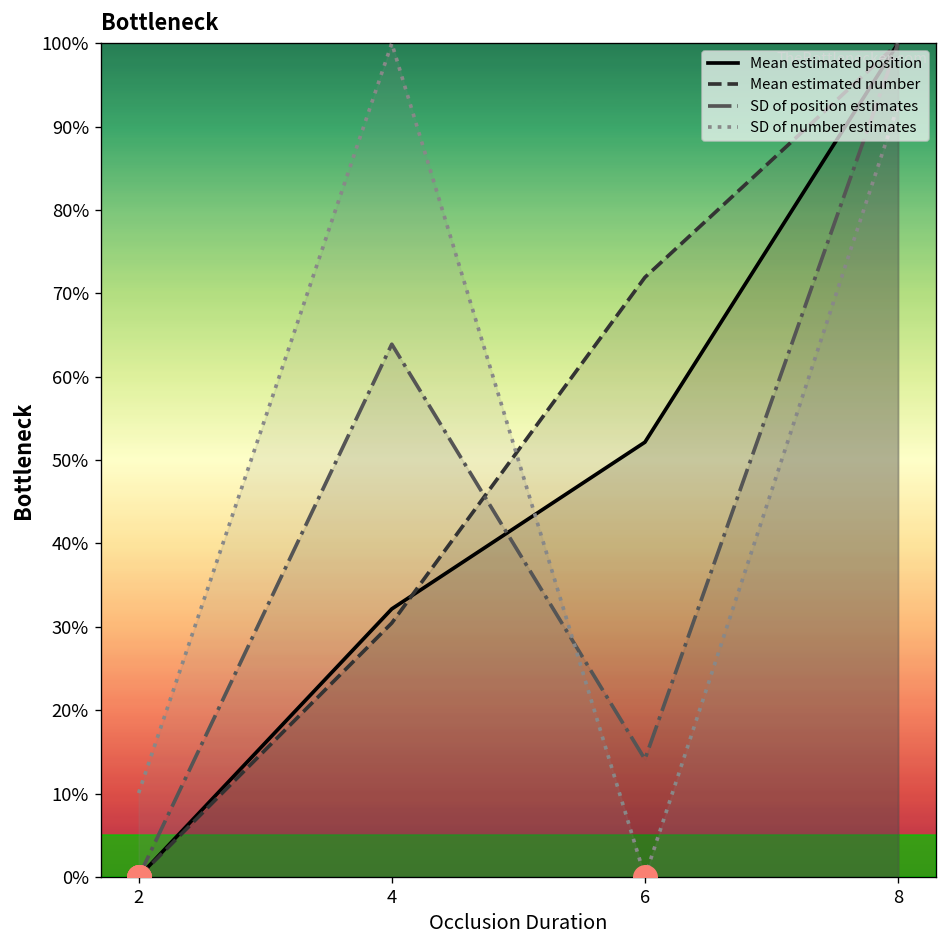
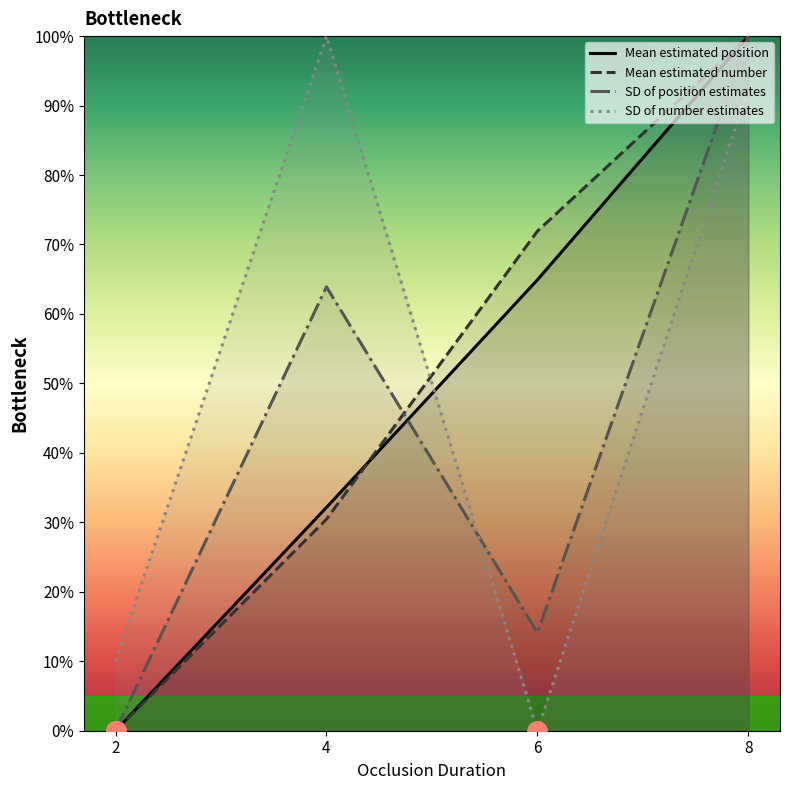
  {
    "Mean estimated position": {
      "4": "32%",
-     "6": "52%"
+     "6": "65%"
    },
    "SD of number estimates": {
      "2": "10%",
      "4": "100%"
    }
  }
